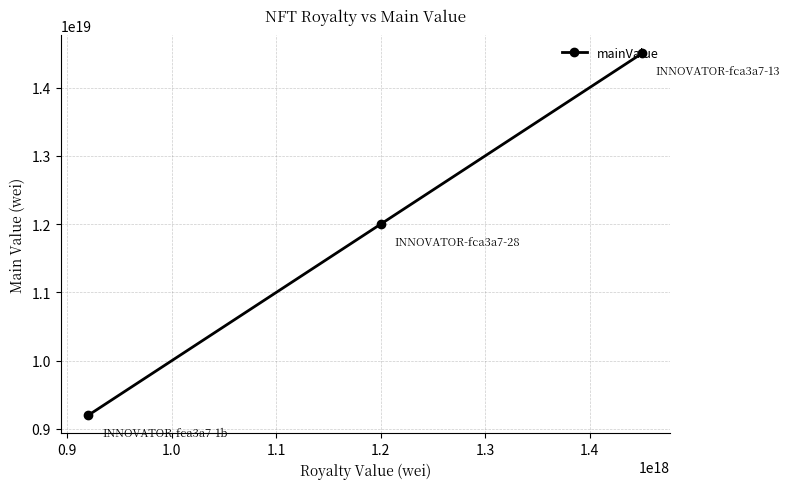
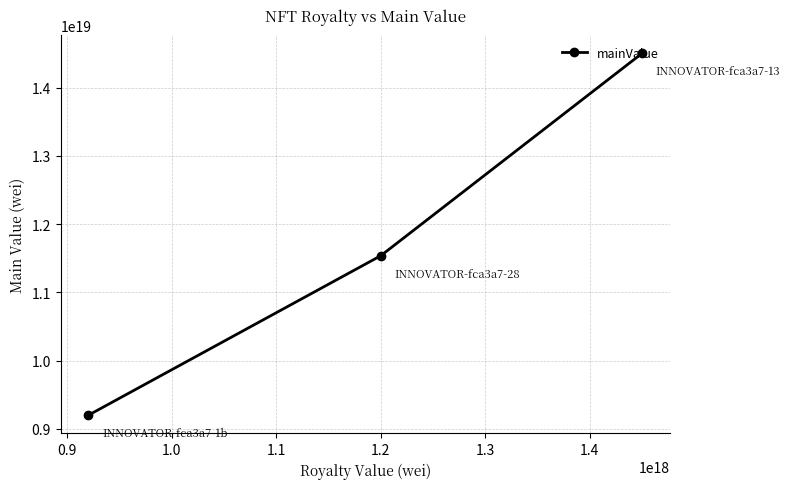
  {
-   "1.2": 12000000000000000000
+   "1.2": 11500000000000000000
  }
